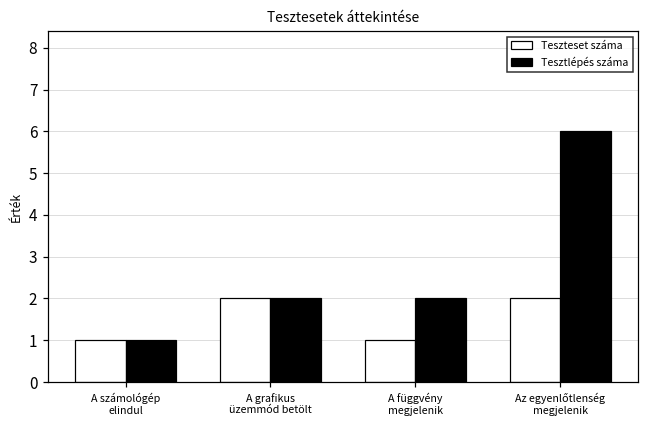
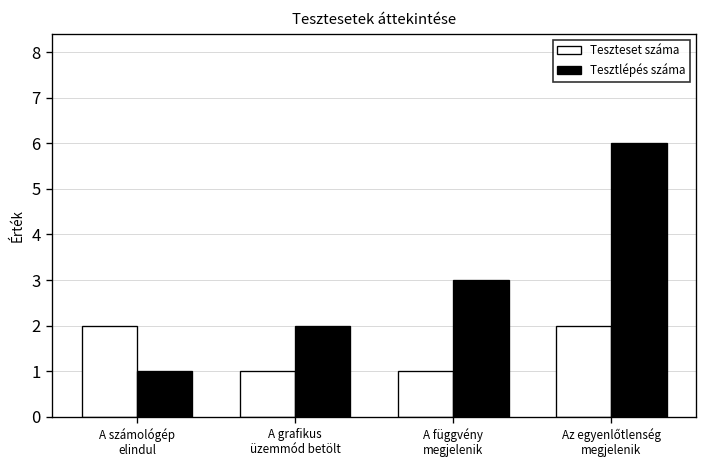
  {
    "Teszteset száma": {
-     "A számológép elindul": 1,
-     "A grafikus üzemmód betölt": 2,
+     "A számológép elindul": 2,
+     "A grafikus üzemmód betölt": 1,
      "A függvény megjelenik": 1,
      "Az egyenlőtlenség megjelenik": 2
    },
    "Tesztlépés száma": {
      "A számológép elindul": 1,
      "A grafikus üzemmód betölt": 2,
-     "A függvény megjelenik": 2,
+     "A függvény megjelenik": 3,
      "Az egyenlőtlenség megjelenik": 6
    }
  }
